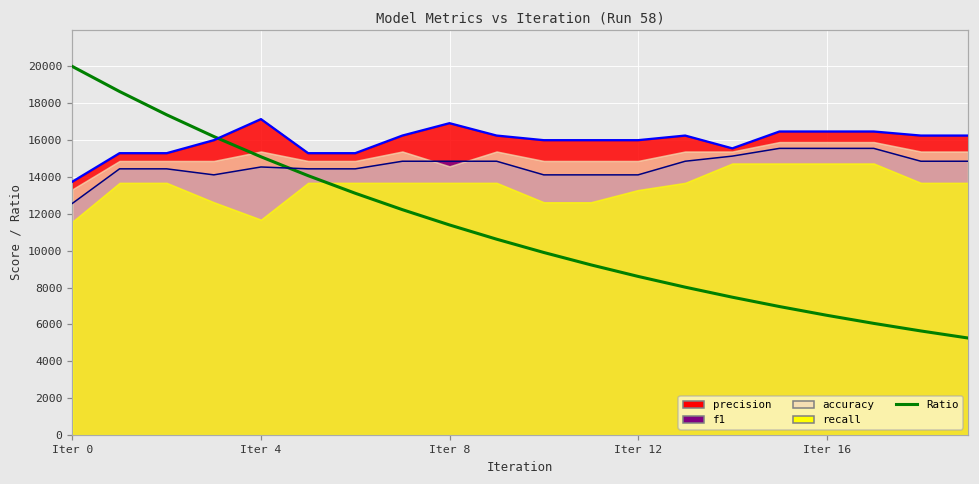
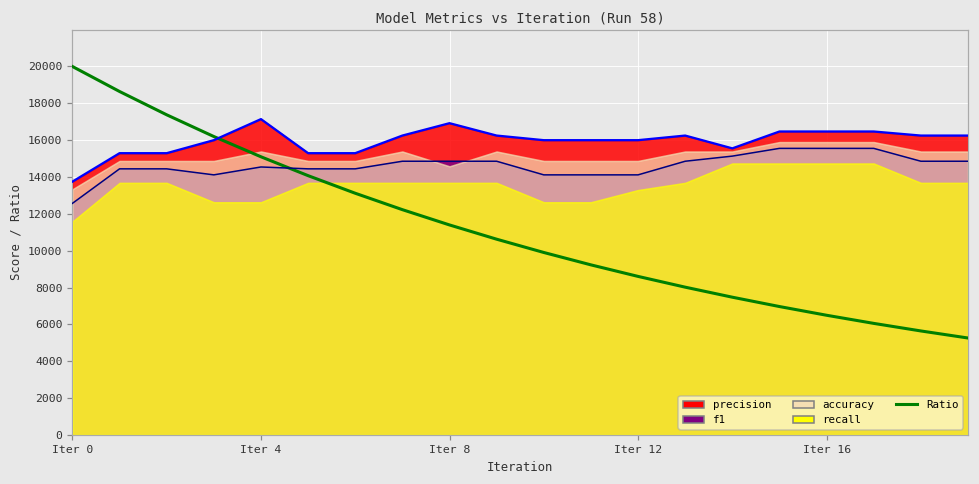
  {
    "Ratio": {
      "Iter 0": 20000,
      "Iter 4": 15100,
      "Iter 8": 11400,
      "Iter 12": 8600,
      "Iter 16": 6500
    },
    "precision": {
      "Iter 0": 13800,
      "Iter 4": 17100,
      "Iter 8": 16900,
      "Iter 12": 16000,
      "Iter 16": 16500
    },
    "f1": {
      "Iter 0": 12600,
      "Iter 4": 14500,
      "Iter 8": 14900,
      "Iter 12": 14100,
      "Iter 16": 15600
    },
    "accuracy": {
      "Iter 0": 13300,
      "Iter 4": 15400,
      "Iter 8": 14600,
      "Iter 12": 14900,
      "Iter 16": 15900
    },
    "recall": {
      "Iter 0": 11600,
-     "Iter 4": 11700,
+     "Iter 4": 12600,
      "Iter 8": 13700,
      "Iter 12": 13300,
      "Iter 16": 14700
    }
  }
